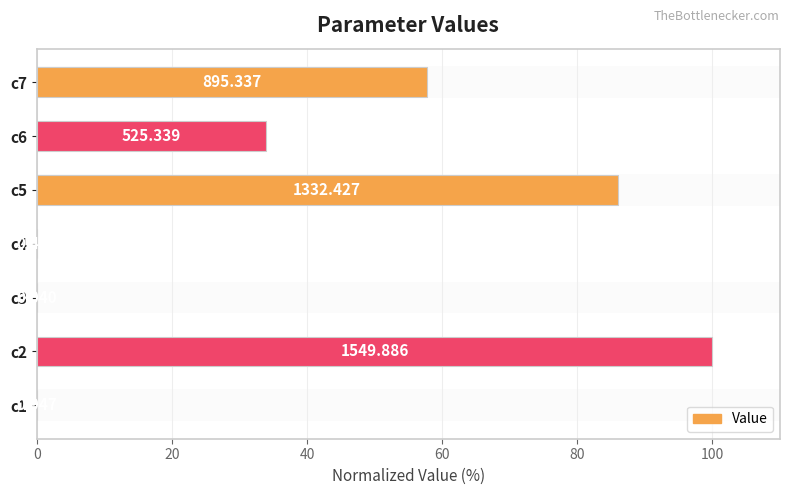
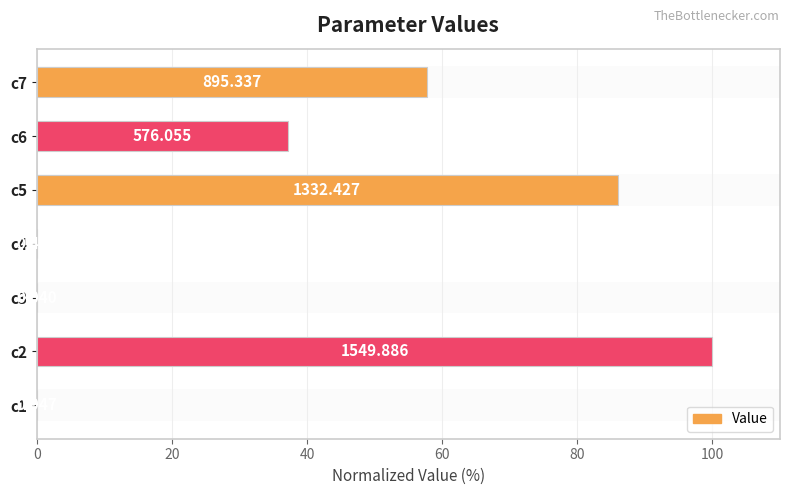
  {
-   "c6": 525.339
+   "c6": 576.055
  }
